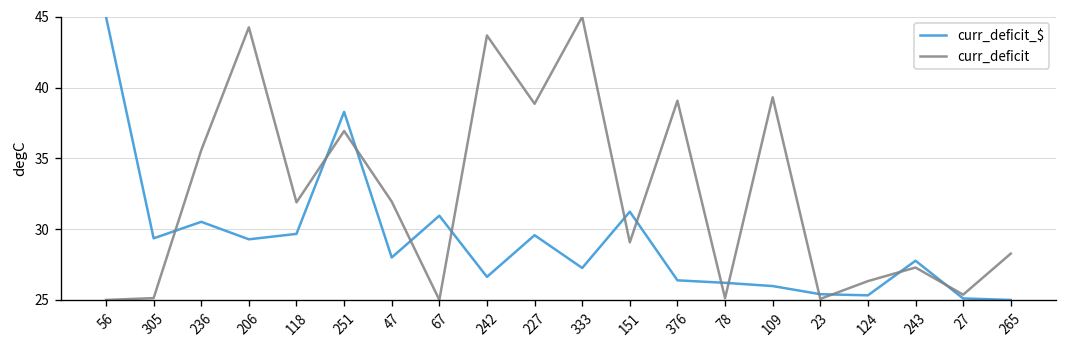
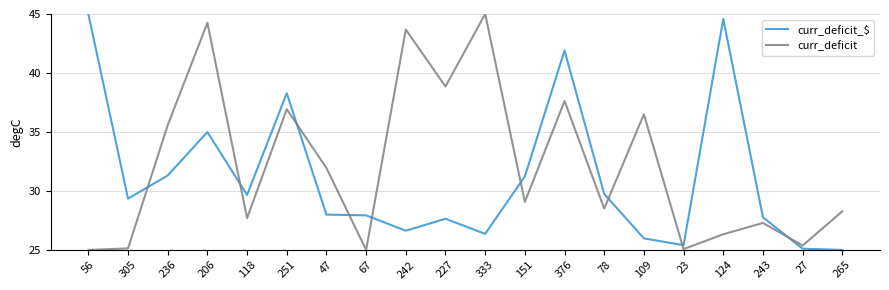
  {
    "curr_deficit_$": {
      "56": 45.0,
      "305": 29.4,
-     "236": 30.5,
-     "206": 29.3,
+     "236": 31.3,
+     "206": 35.0,
      "118": 29.7,
      "251": 38.3,
      "47": 28.0,
-     "67": 30.9,
+     "67": 27.9,
      "242": 26.6,
-     "227": 29.6,
-     "333": 27.3,
+     "227": 27.6,
+     "333": 26.4,
      "151": 31.2,
-     "376": 26.4,
-     "78": 26.2,
+     "376": 41.9,
+     "78": 29.8,
      "109": 26.0,
      "23": 25.4,
-     "124": 25.3,
+     "124": 44.6,
      "243": 27.8,
      "27": 25.1,
      "265": 25.0
    },
    "curr_deficit": {
      "56": 25.0,
      "305": 25.1,
      "236": 35.6,
      "206": 44.3,
-     "118": 31.9,
+     "118": 27.7,
      "251": 36.9,
      "47": 31.9,
      "67": 25.0,
      "242": 43.7,
      "227": 38.9,
      "333": 45.0,
      "151": 29.1,
-     "376": 39.1,
-     "78": 25.1,
-     "109": 39.3,
+     "376": 37.6,
+     "78": 28.5,
+     "109": 36.5,
      "23": 25.1,
      "124": 26.3,
      "243": 27.3,
      "27": 25.4,
      "265": 28.3
    }
  }
